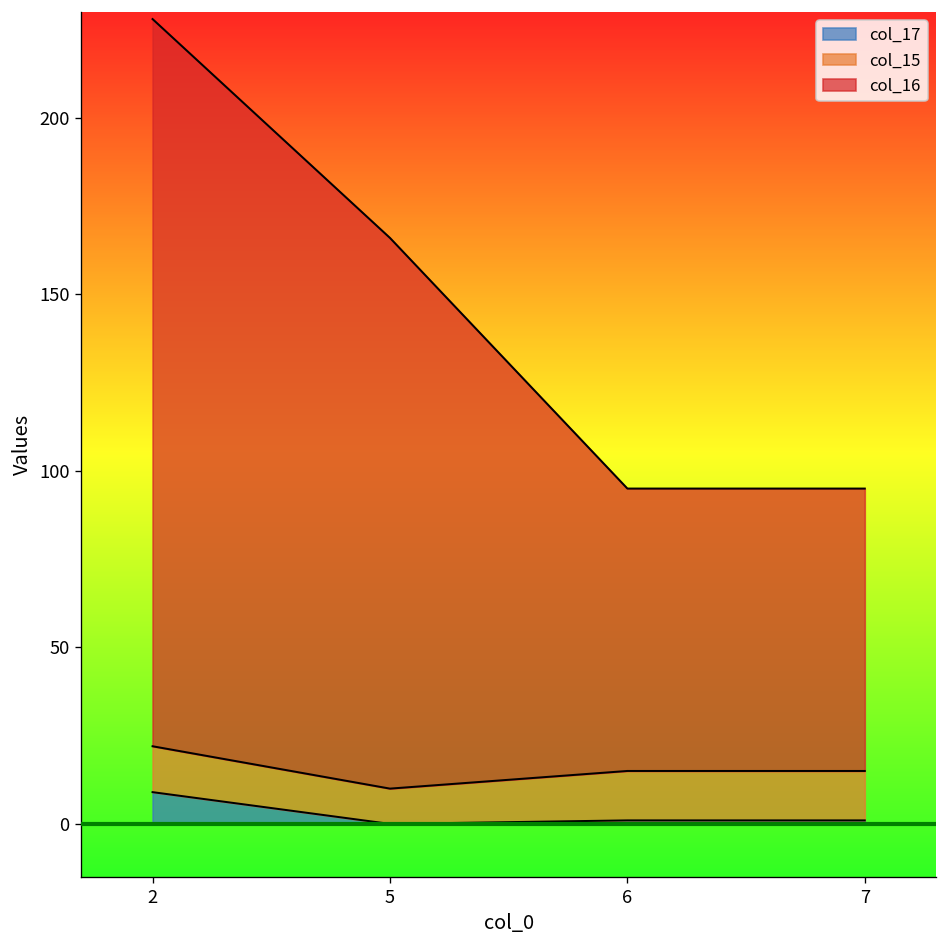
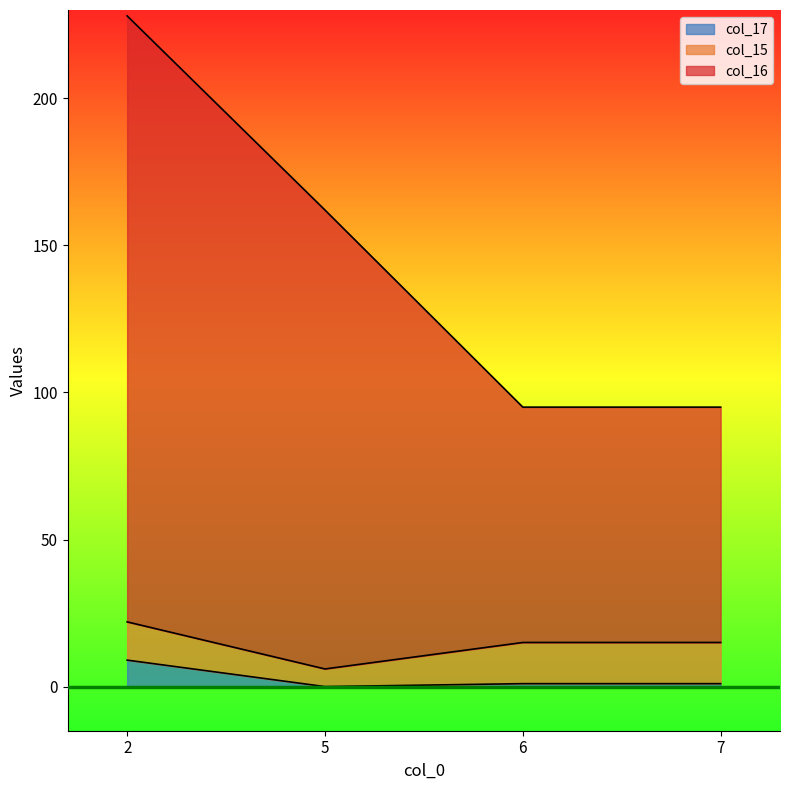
  {
    "col_17": {
      "2": 9,
      "5": 0,
      "6": 1,
      "7": 1
    },
    "col_15": {
      "2": 13,
-     "5": 10,
+     "5": 6,
      "6": 14,
      "7": 14
    },
    "col_16": {
      "2": 206,
      "5": 156,
      "6": 80,
      "7": 80
    }
  }
